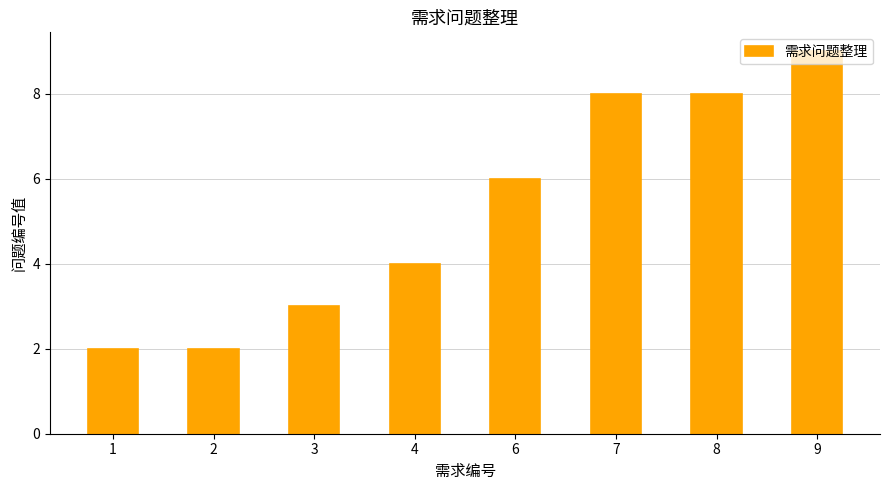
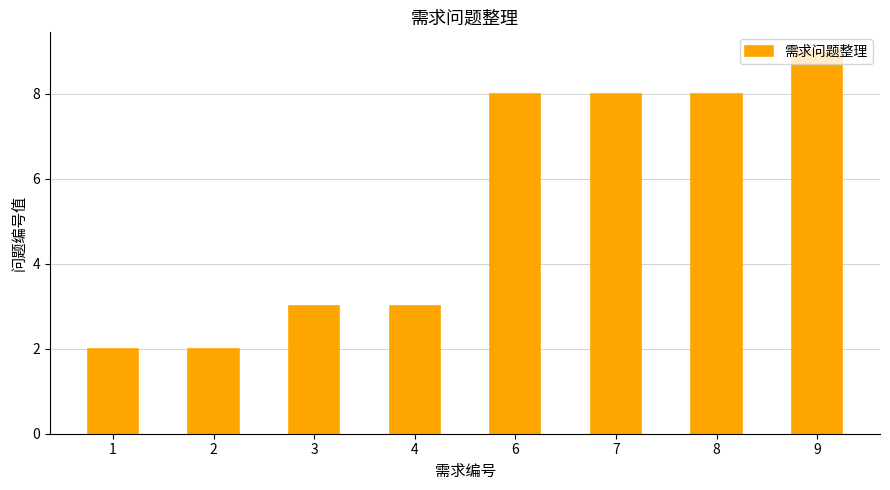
  {
    "1": 2,
    "2": 2,
    "3": 3,
-   "4": 4,
-   "6": 6,
+   "4": 3,
+   "6": 8,
    "7": 8,
    "8": 8
  }
